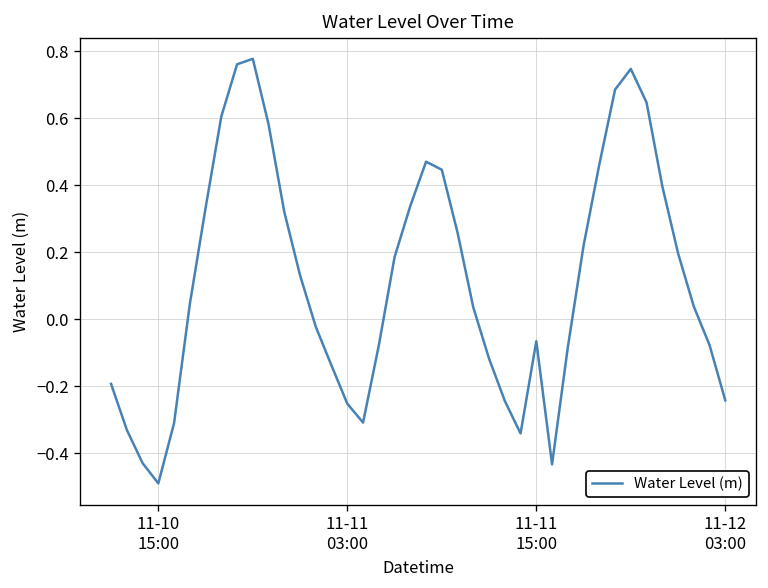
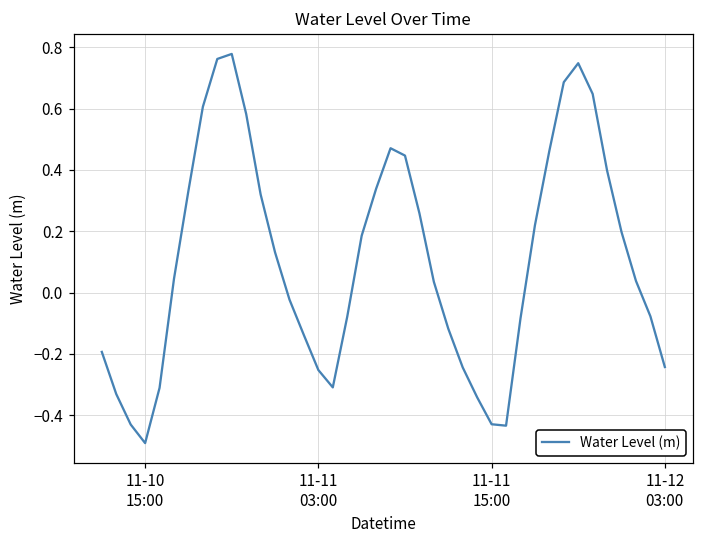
  {
    "11-10 15:00": -0.49,
    "11-11 03:00": -0.25,
-   "11-11 15:00": -0.07,
+   "11-11 15:00": -0.43,
    "11-12 03:00": -0.24
  }
